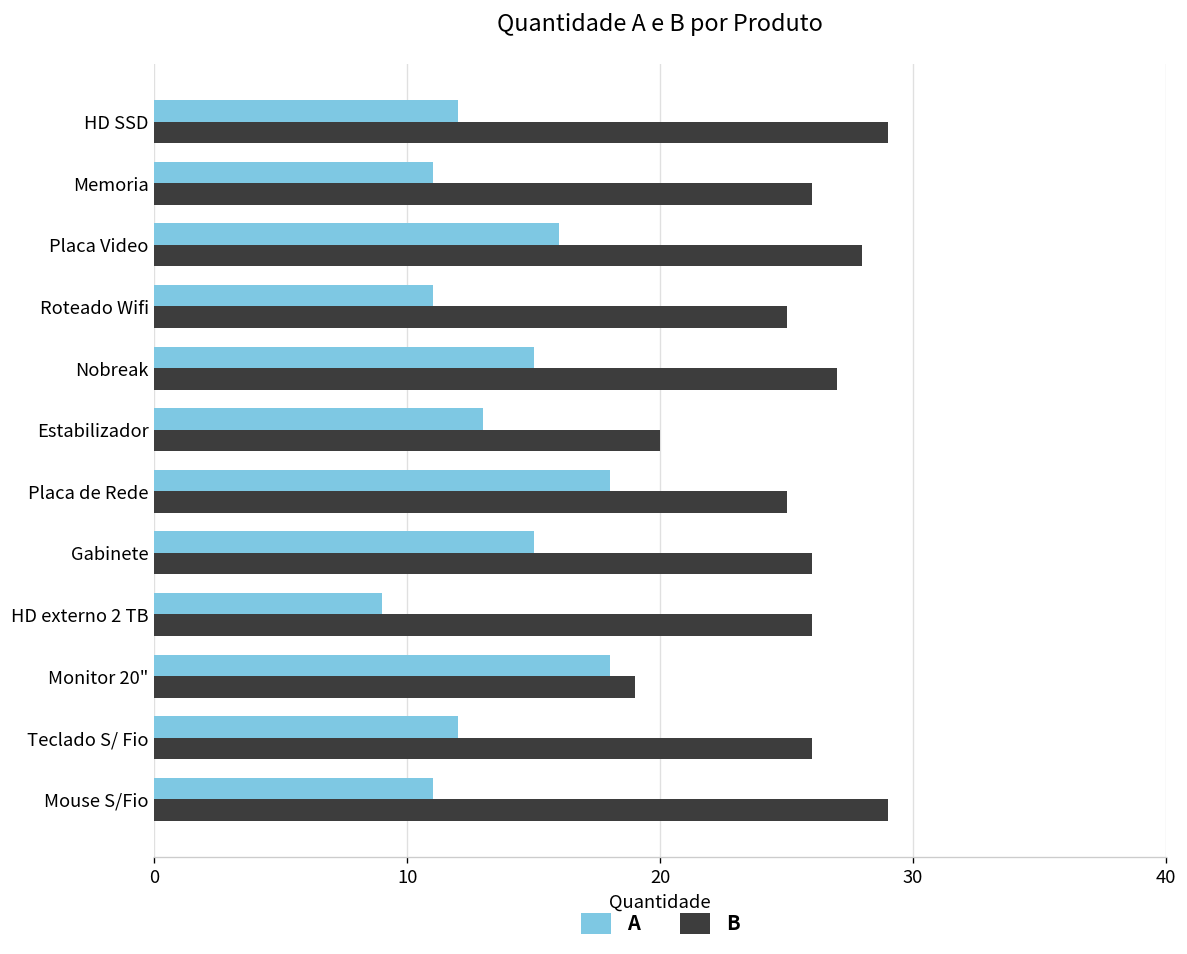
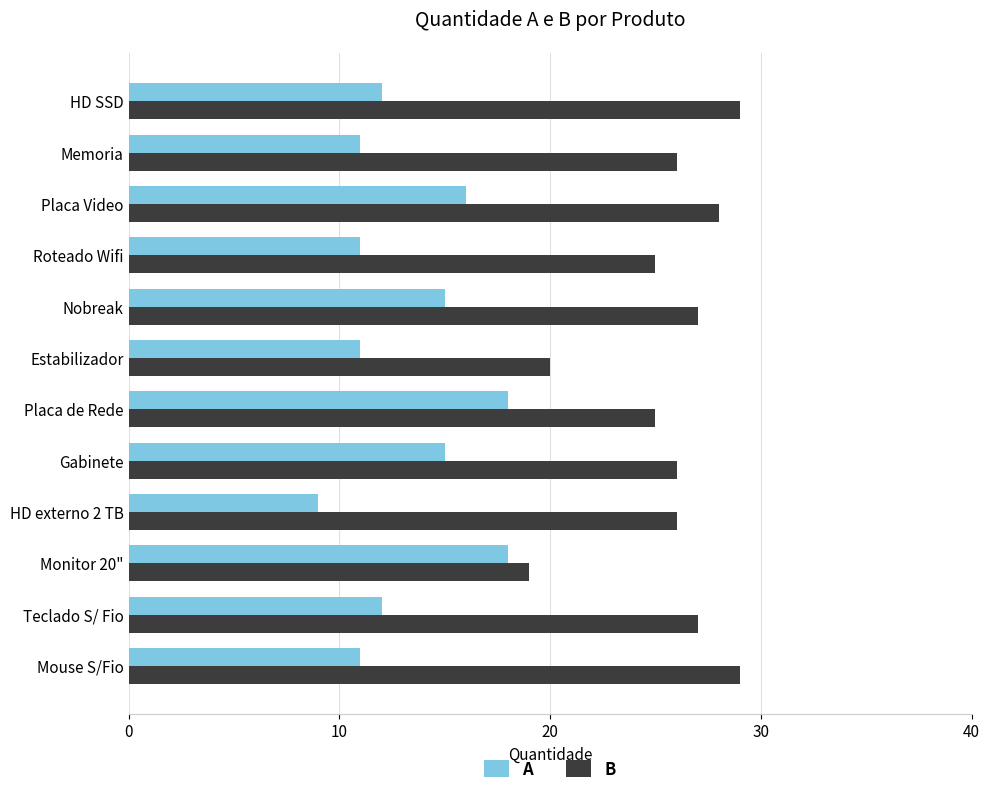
  {
    "A": {
      "HD SSD": 12,
      "Memoria": 11,
      "Placa Video": 16,
      "Roteado Wifi": 11,
      "Nobreak": 15,
-     "Estabilizador": 13,
+     "Estabilizador": 11,
      "Placa de Rede": 18,
      "Gabinete": 15,
      "HD externo 2 TB": 9,
      "Monitor 20\"": 18,
      "Teclado S/ Fio": 12,
      "Mouse S/Fio": 11
    },
    "B": {
      "HD SSD": 29,
      "Memoria": 26,
      "Placa Video": 28,
      "Roteado Wifi": 25,
      "Nobreak": 27,
      "Estabilizador": 20,
      "Placa de Rede": 25,
      "Gabinete": 26,
      "HD externo 2 TB": 26,
      "Monitor 20\"": 19,
-     "Teclado S/ Fio": 26,
+     "Teclado S/ Fio": 27,
      "Mouse S/Fio": 29
    }
  }
